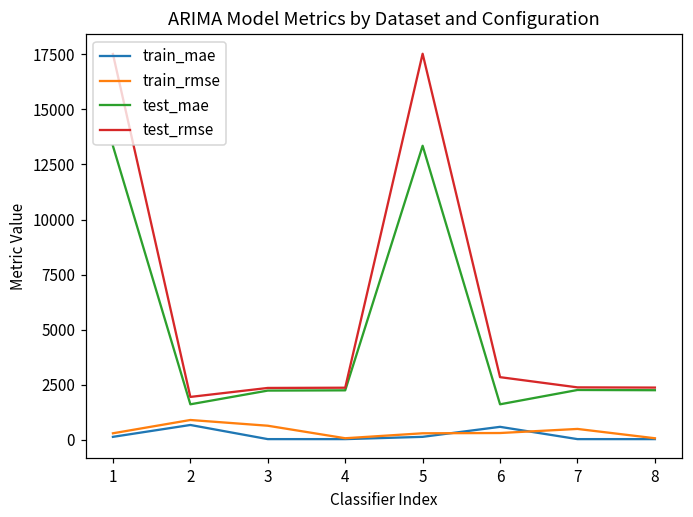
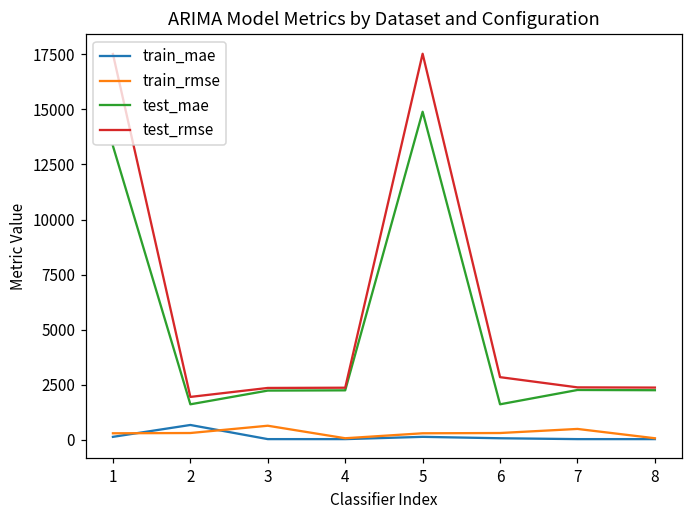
  {
    "train_mae": {
      "1": 100,
      "2": 700,
      "3": 0,
      "5": 100,
-     "6": 600,
+     "6": 100,
      "7": 0
    },
    "train_rmse": {
      "1": 300,
-     "2": 900,
+     "2": 300,
      "3": 600,
      "5": 300,
      "6": 300,
      "7": 500
    },
    "test_mae": {
      "1": 13300,
      "2": 1600,
-     "5": 13300,
+     "5": 14900,
      "6": 1600
    },
    "test_rmse": {
      "2": 1900,
      "5": 17500,
      "6": 2800
    }
  }
